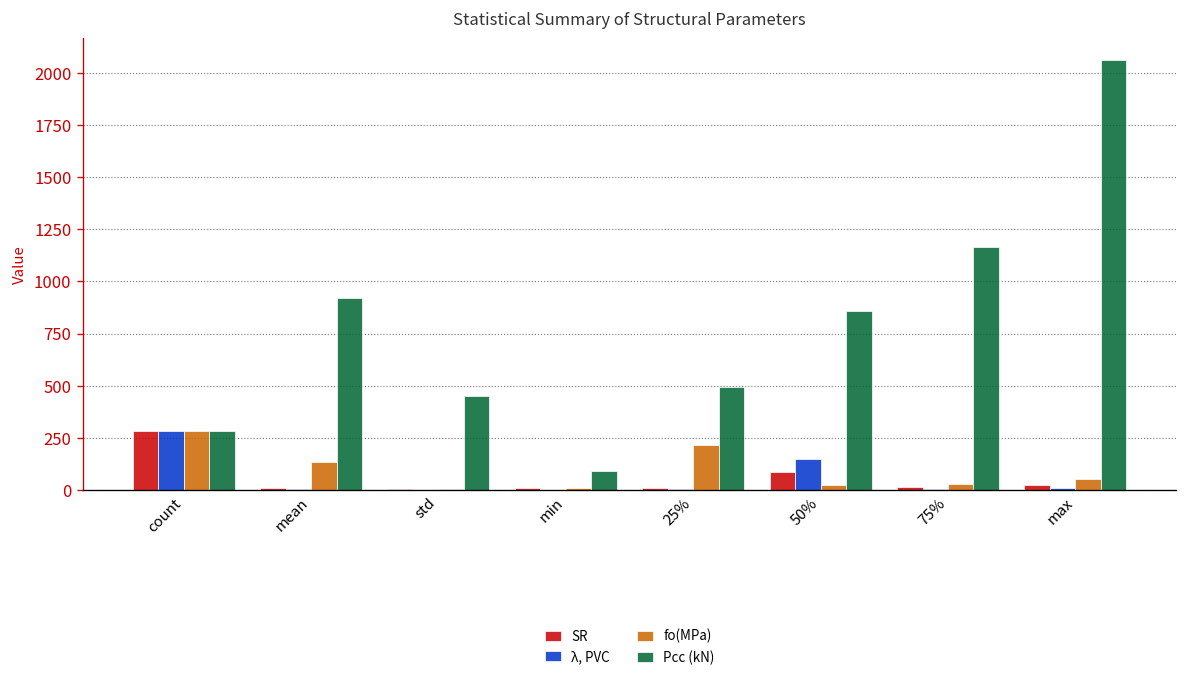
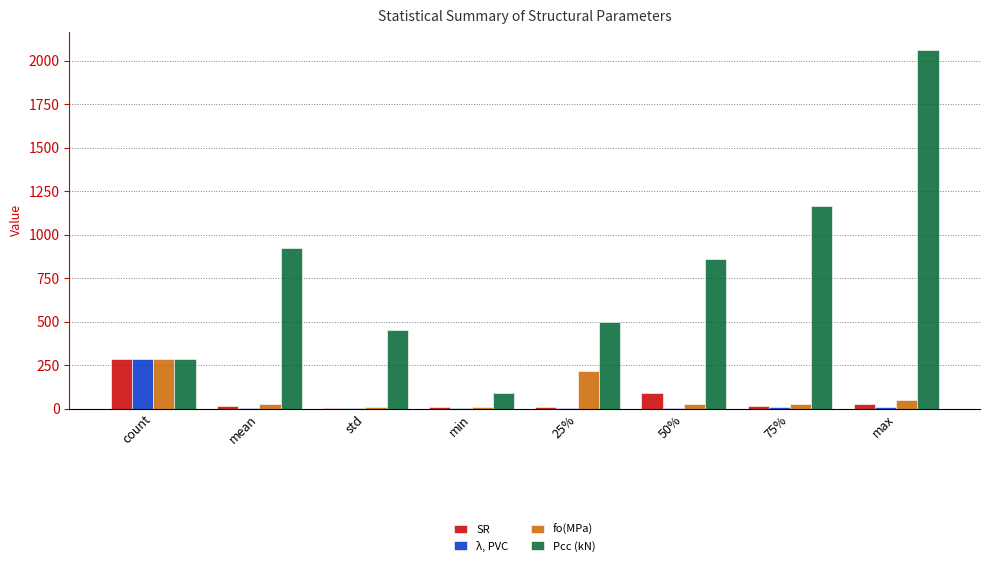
  {
    "SR": {
      "count": 290,
      "50%": 90,
      "max": 30
    },
    "λ, PVC": {
      "count": 290,
-     "50%": 150
+     "50%": 10
    },
    "fo(MPa)": {
      "count": 290,
-     "mean": 140,
+     "mean": 20,
      "25%": 220,
      "50%": 30,
      "75%": 30,
      "max": 50
    },
    "Pcc (kN)": {
      "count": 290,
      "mean": 920,
      "std": 450,
      "min": 90,
      "25%": 500,
      "50%": 860,
      "75%": 1160,
      "max": 2060
    }
  }
